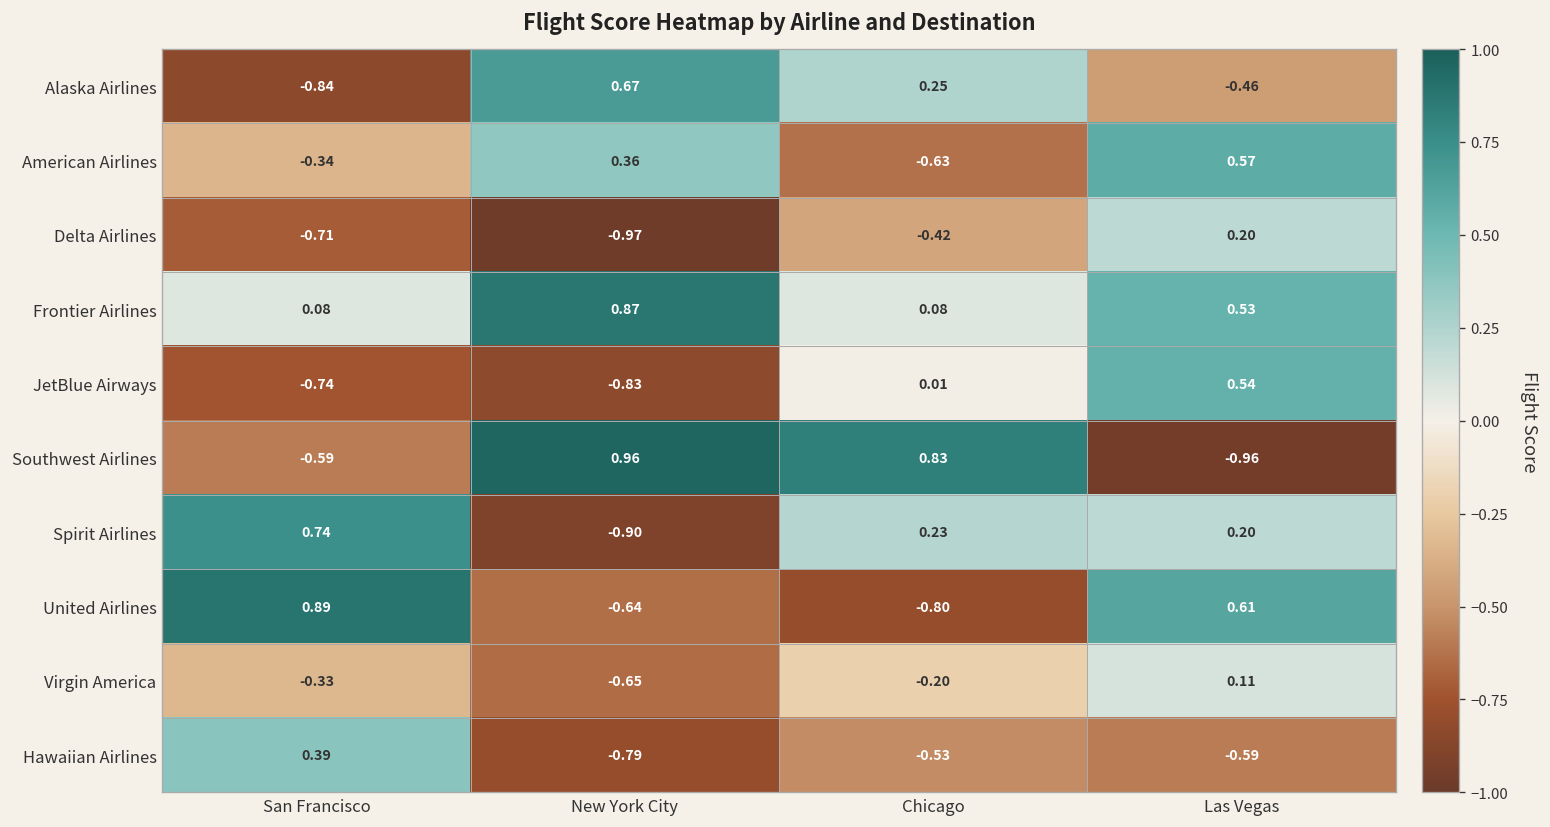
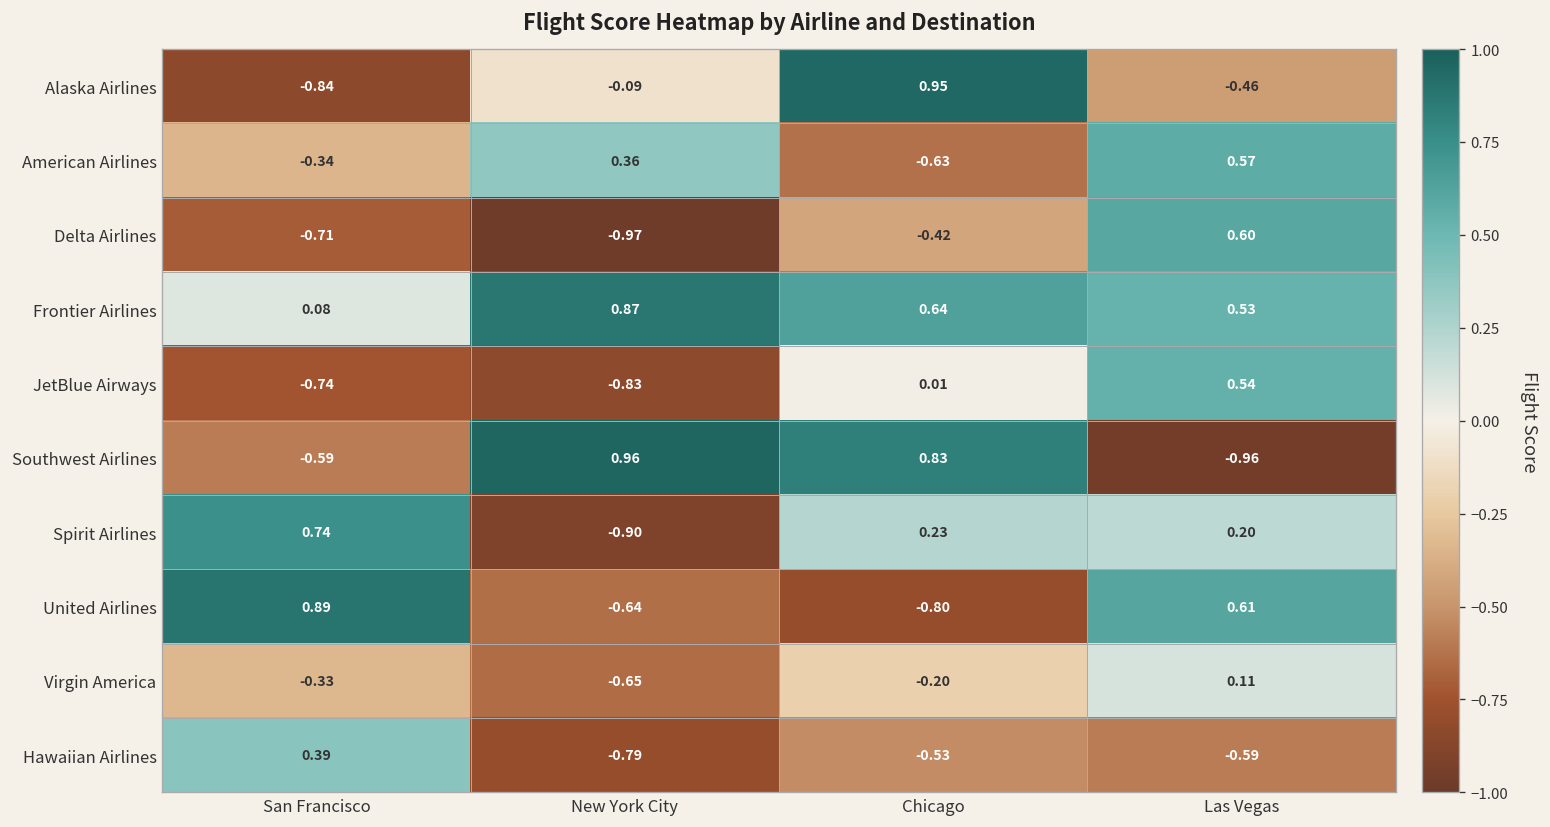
  {
    "Alaska Airlines": {
      "San Francisco": -0.84,
-     "New York City": 0.67,
-     "Chicago": 0.25,
+     "New York City": -0.09,
+     "Chicago": 0.95,
      "Las Vegas": -0.46
    },
    "American Airlines": {
      "San Francisco": -0.34,
      "New York City": 0.36,
      "Chicago": -0.63,
      "Las Vegas": 0.57
    },
    "Delta Airlines": {
      "San Francisco": -0.71,
      "New York City": -0.97,
      "Chicago": -0.42,
-     "Las Vegas": 0.20
+     "Las Vegas": 0.60
    },
    "Frontier Airlines": {
      "San Francisco": 0.08,
      "New York City": 0.87,
-     "Chicago": 0.08,
+     "Chicago": 0.64,
      "Las Vegas": 0.53
    },
    "JetBlue Airways": {
      "San Francisco": -0.74,
      "New York City": -0.83,
      "Chicago": 0.01,
      "Las Vegas": 0.54
    },
    "Southwest Airlines": {
      "San Francisco": -0.59,
      "New York City": 0.96,
      "Chicago": 0.83,
      "Las Vegas": -0.96
    },
    "Spirit Airlines": {
      "San Francisco": 0.74,
      "New York City": -0.90,
      "Chicago": 0.23,
      "Las Vegas": 0.20
    },
    "United Airlines": {
      "San Francisco": 0.89,
      "New York City": -0.64,
      "Chicago": -0.80,
      "Las Vegas": 0.61
    },
    "Virgin America": {
      "San Francisco": -0.33,
      "New York City": -0.65,
      "Chicago": -0.20,
      "Las Vegas": 0.11
    },
    "Hawaiian Airlines": {
      "San Francisco": 0.39,
      "New York City": -0.79,
      "Chicago": -0.53,
      "Las Vegas": -0.59
    }
  }
